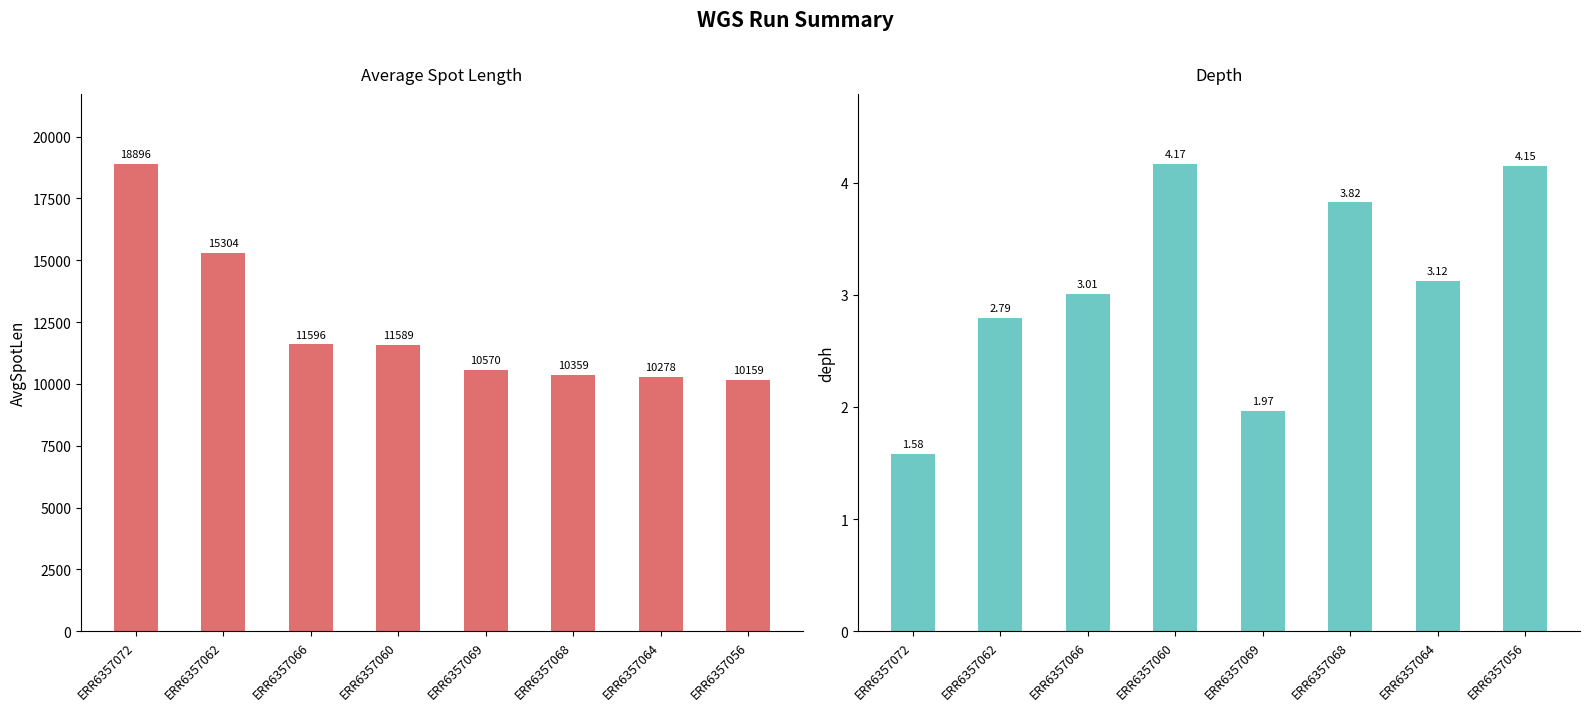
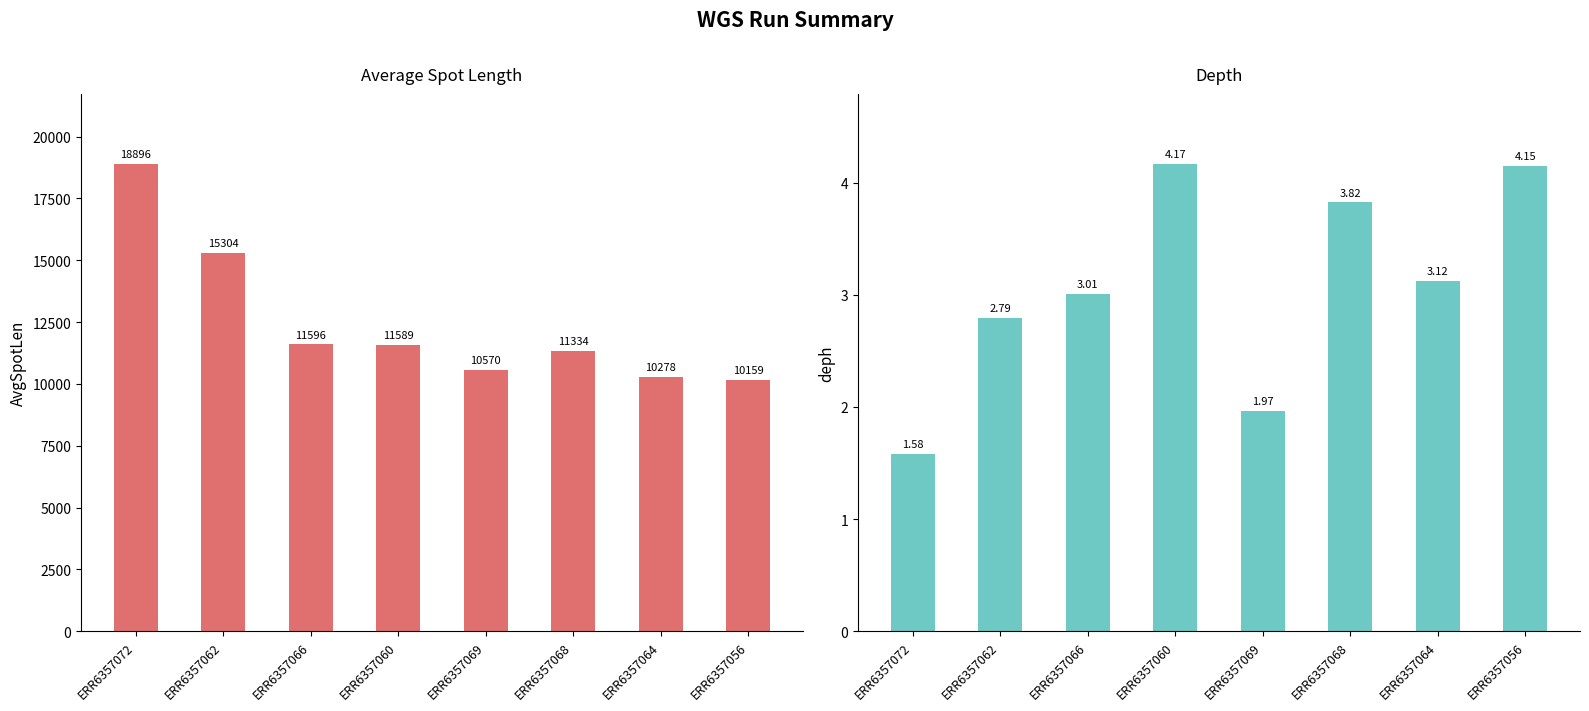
  {
    "Average Spot Length": {
      "ERR6357072": 18896,
      "ERR6357062": 15304,
      "ERR6357066": 11596,
      "ERR6357060": 11589,
      "ERR6357069": 10570,
-     "ERR6357068": 10359,
+     "ERR6357068": 11334,
      "ERR6357064": 10278,
      "ERR6357056": 10159
    },
    "Depth": {
      "ERR6357072": 1.58,
      "ERR6357062": 2.79,
      "ERR6357066": 3.01,
      "ERR6357060": 4.17,
      "ERR6357069": 1.97,
      "ERR6357068": 3.82,
      "ERR6357064": 3.12,
      "ERR6357056": 4.15
    }
  }
